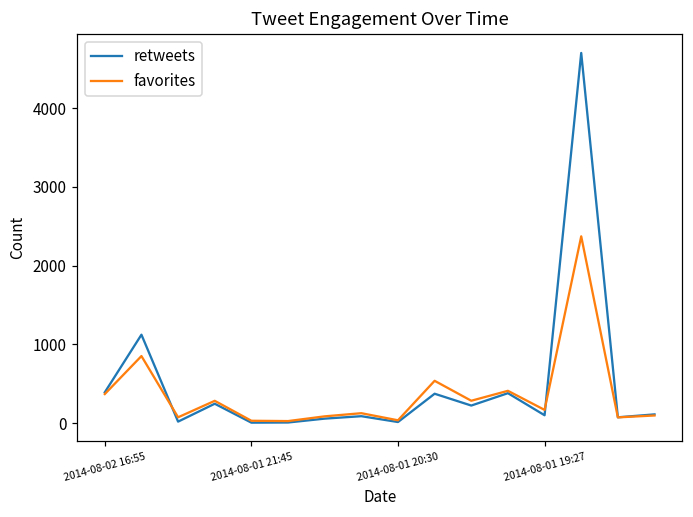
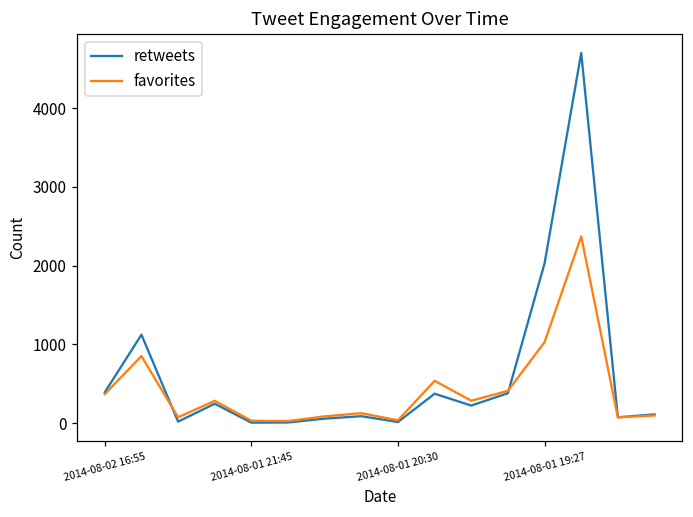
  {
    "retweets": {
-     "2014-08-01 19:27": 100
+     "2014-08-01 19:27": 2000
    },
    "favorites": {
-     "2014-08-01 19:27": 200
+     "2014-08-01 19:27": 1000
    }
  }
